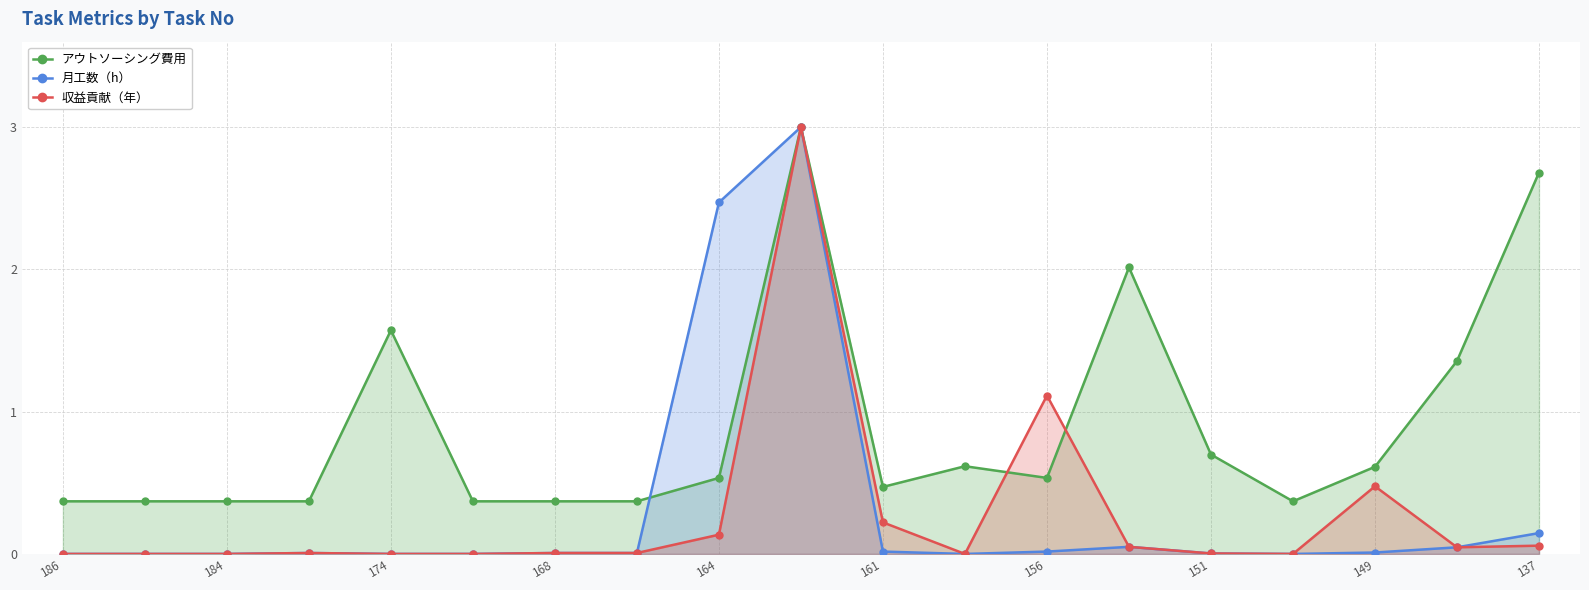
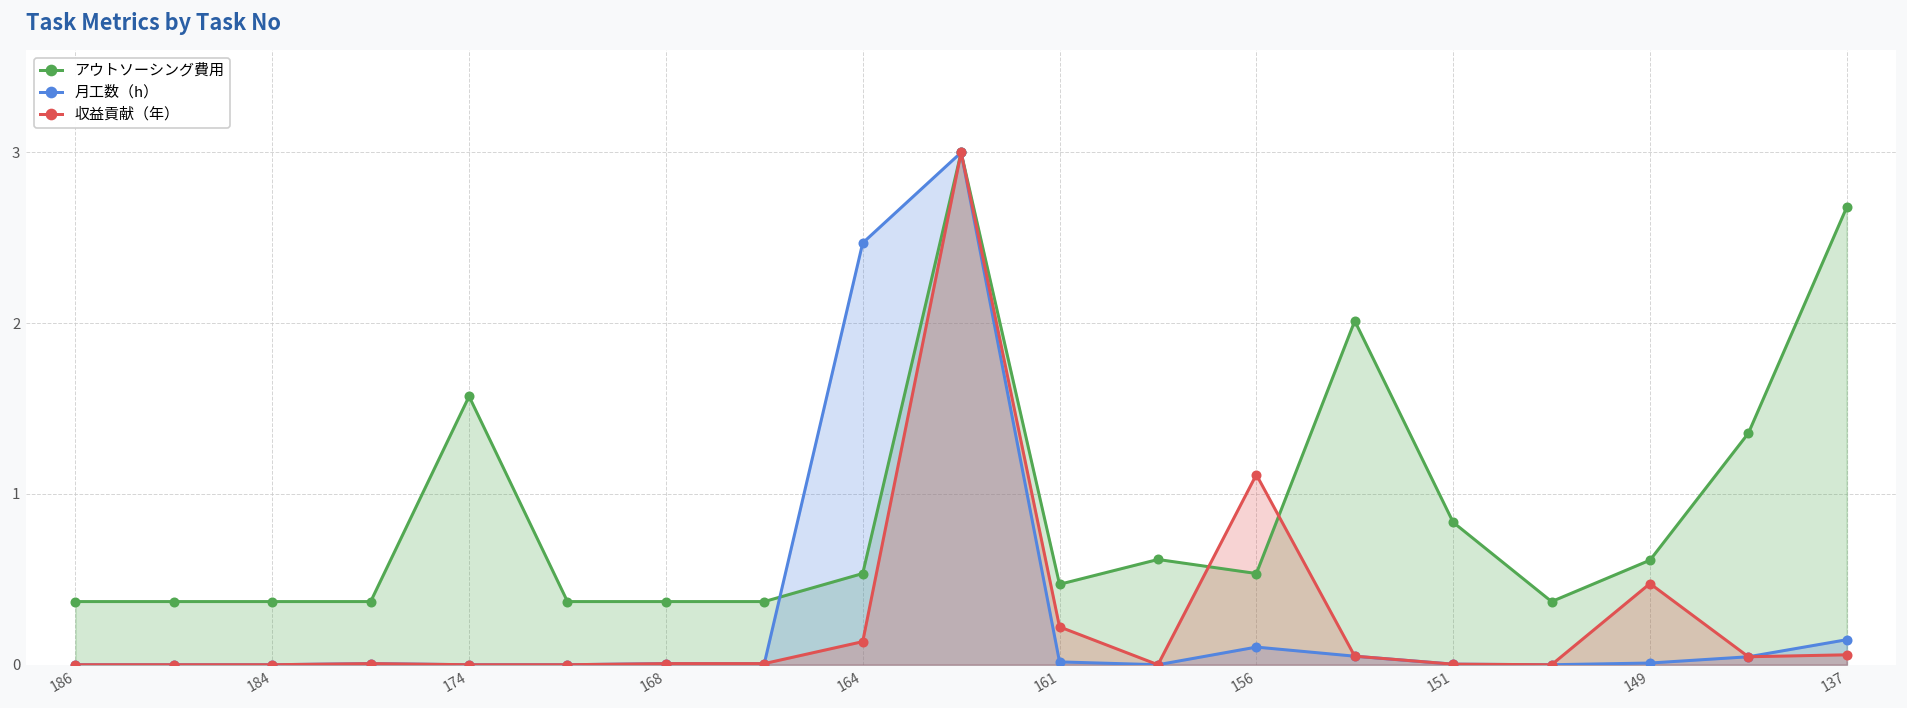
  {
    "アウトソーシング費用": {
      "186": 0.37,
      "184": 0.37,
      "174": 1.57,
      "168": 0.37,
      "164": 0.53,
      "161": 0.47,
      "156": 0.53,
-     "151": 0.70,
+     "151": 0.83,
      "149": 0.61,
      "137": 2.68
    },
    "月工数（h）": {
      "164": 2.47,
      "161": 0.02,
-     "156": 0.02,
+     "156": 0.10,
      "149": 0.01,
      "137": 0.15
    },
    "収益貢献（年）": {
      "164": 0.14,
      "161": 0.22,
      "156": 1.11,
      "149": 0.48,
      "137": 0.06
    }
  }
